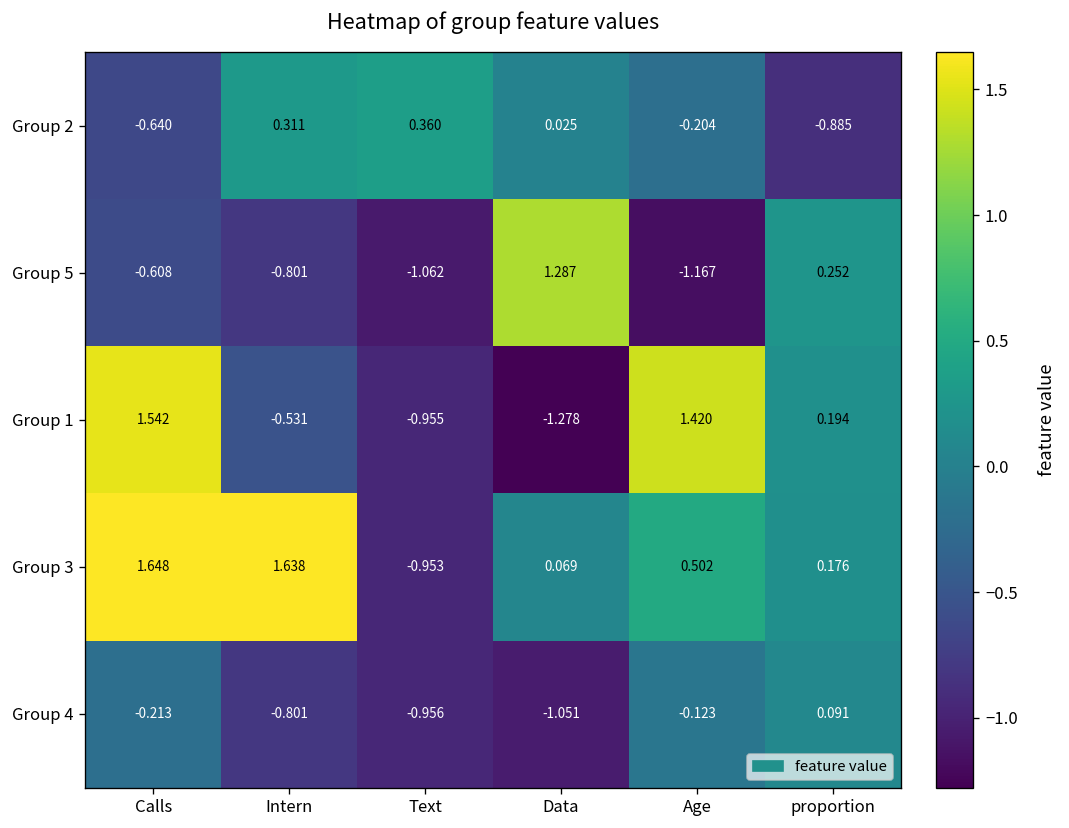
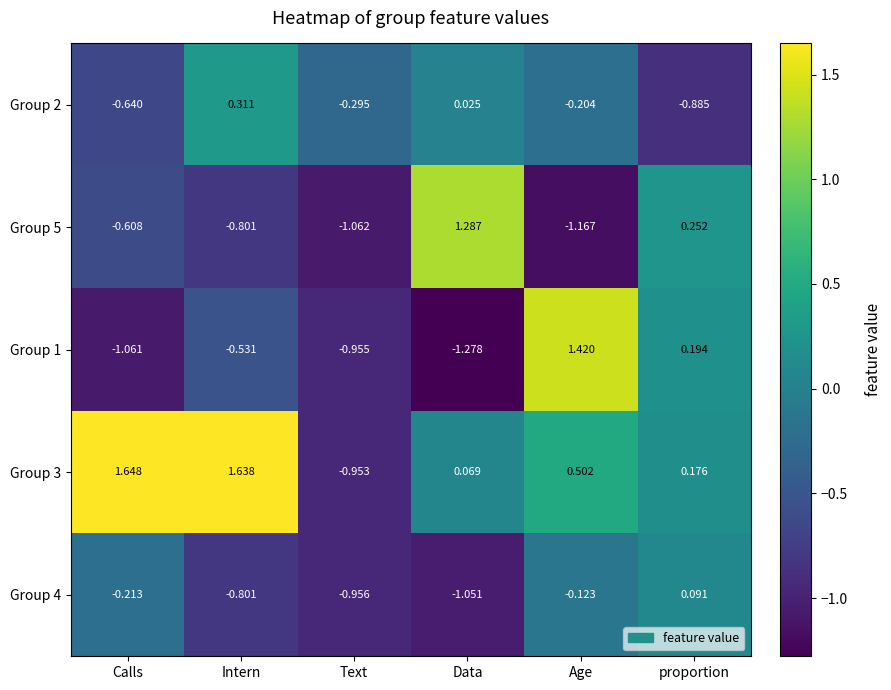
  {
    "Group 2": {
      "Calls": -0.640,
      "Intern": 0.311,
-     "Text": 0.360,
+     "Text": -0.295,
      "Data": 0.025,
      "Age": -0.204,
      "proportion": -0.885
    },
    "Group 5": {
      "Calls": -0.608,
      "Intern": -0.801,
      "Text": -1.062,
      "Data": 1.287,
      "Age": -1.167,
      "proportion": 0.252
    },
    "Group 1": {
-     "Calls": 1.542,
+     "Calls": -1.061,
      "Intern": -0.531,
      "Text": -0.955,
      "Data": -1.278,
      "Age": 1.420,
      "proportion": 0.194
    },
    "Group 3": {
      "Calls": 1.648,
      "Intern": 1.638,
      "Text": -0.953,
      "Data": 0.069,
      "Age": 0.502,
      "proportion": 0.176
    },
    "Group 4": {
      "Calls": -0.213,
      "Intern": -0.801,
      "Text": -0.956,
      "Data": -1.051,
      "Age": -0.123,
      "proportion": 0.091
    }
  }
